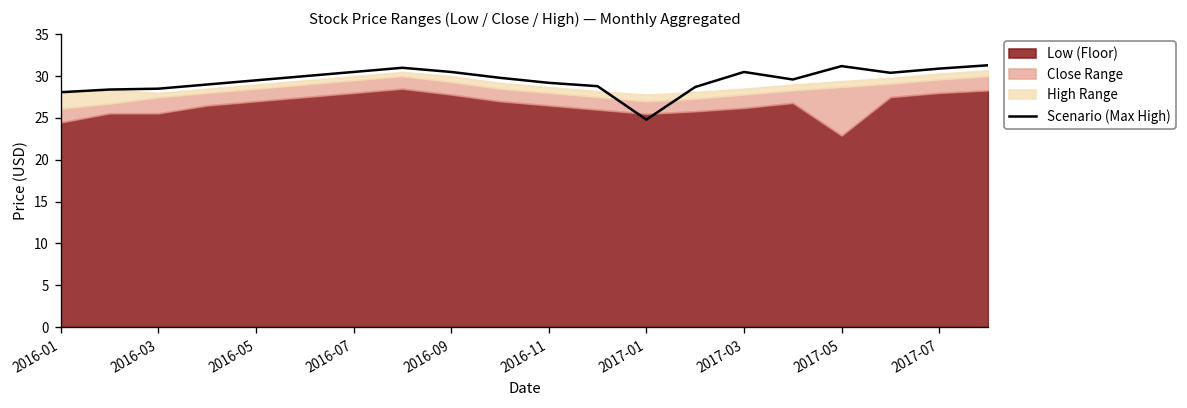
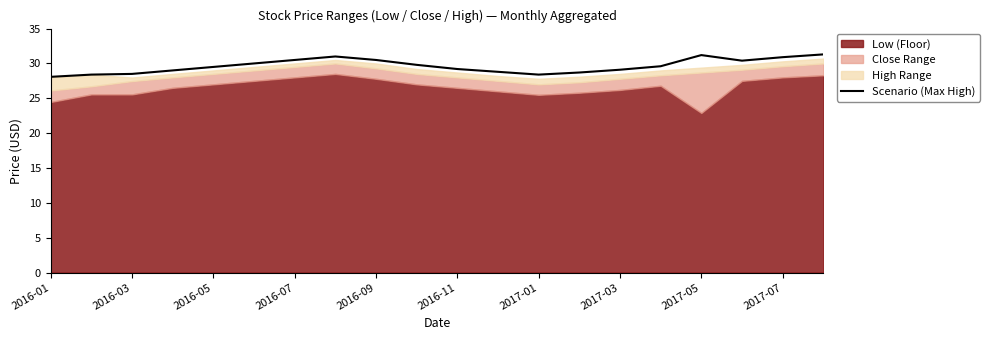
  {
    "Low (Floor)": {
      "2016-01": 24,
      "2016-03": 26,
      "2016-05": 27,
      "2016-07": 28,
      "2016-09": 28,
      "2016-11": 27,
      "2017-01": 26,
      "2017-03": 26,
      "2017-05": 23,
      "2017-07": 28
    },
    "Scenario (Max High)": {
      "2016-03": 29,
      "2016-05": 30,
      "2016-07": 31,
      "2016-09": 31,
      "2016-11": 29,
-     "2017-01": 25,
-     "2017-03": 31,
+     "2017-01": 28,
+     "2017-03": 29,
      "2017-05": 31,
      "2017-07": 31
    }
  }
